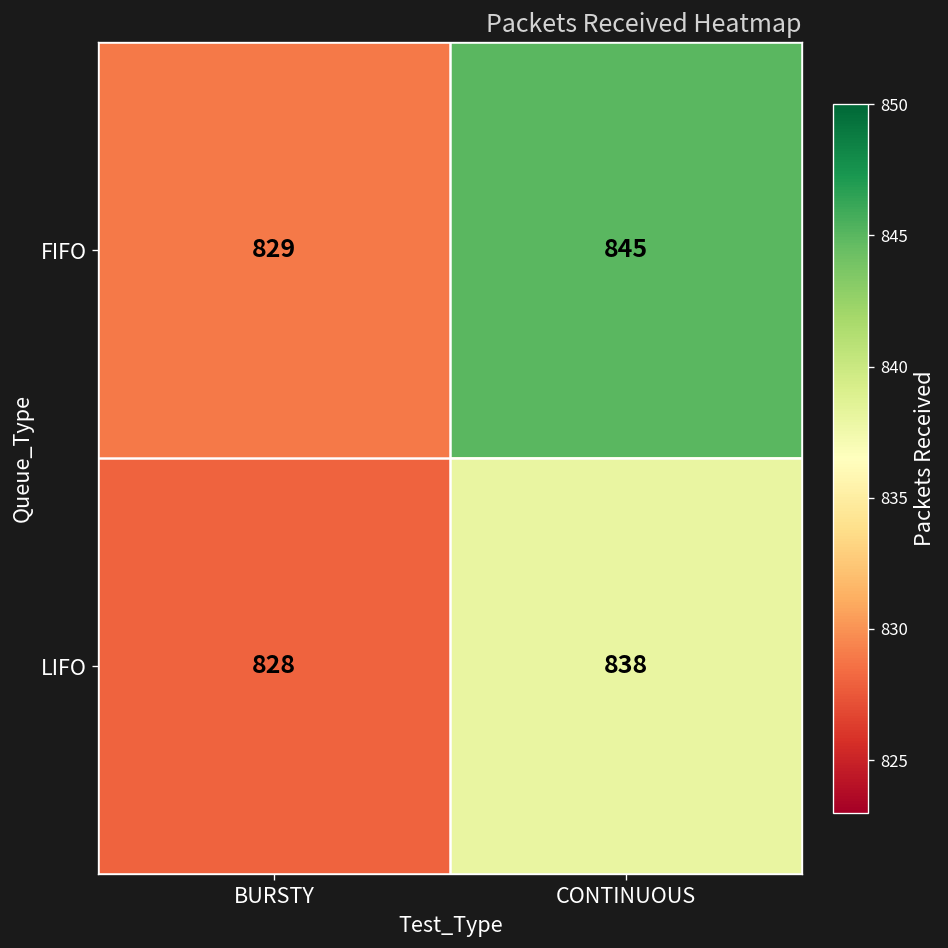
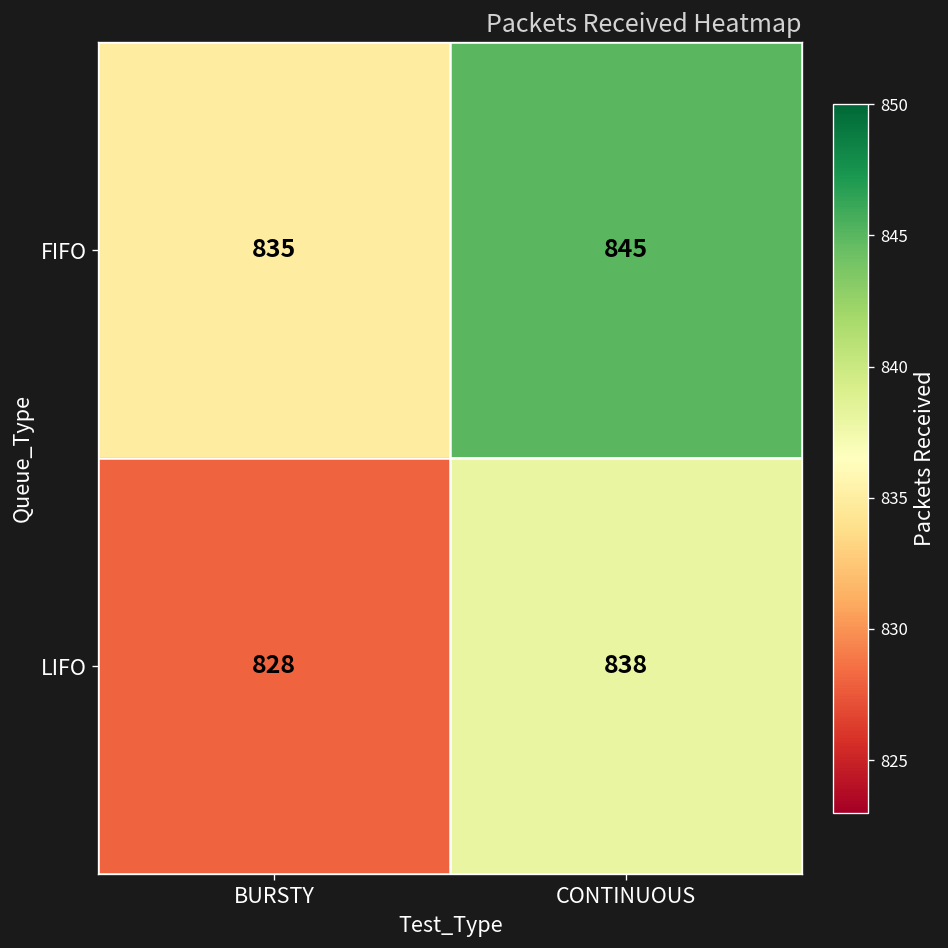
  {
    "FIFO": {
-     "BURSTY": 829,
+     "BURSTY": 835,
      "CONTINUOUS": 845
    },
    "LIFO": {
      "BURSTY": 828,
      "CONTINUOUS": 838
    }
  }
